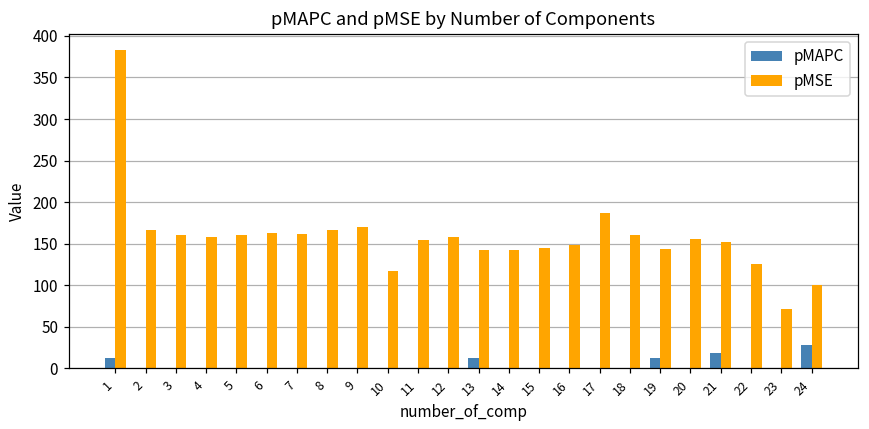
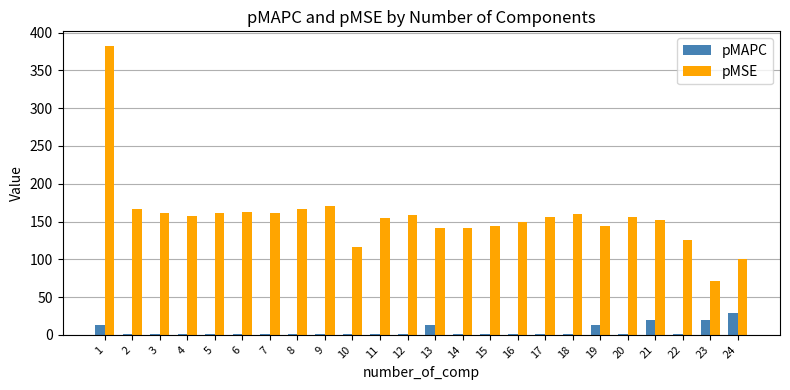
  {
    "pMAPC": {
      "1": 10,
      "13": 10,
      "19": 10,
      "21": 20,
-     "23": 0,
+     "23": 20,
      "24": 30
    },
    "pMSE": {
      "1": 380,
      "2": 170,
      "3": 160,
      "4": 160,
      "5": 160,
      "6": 160,
      "7": 160,
      "8": 170,
      "9": 170,
      "10": 120,
      "11": 150,
      "12": 160,
      "13": 140,
      "14": 140,
      "15": 140,
      "16": 150,
-     "17": 190,
+     "17": 160,
      "18": 160,
      "19": 140,
      "20": 160,
      "21": 150,
      "22": 130,
      "23": 70,
      "24": 100
    }
  }
